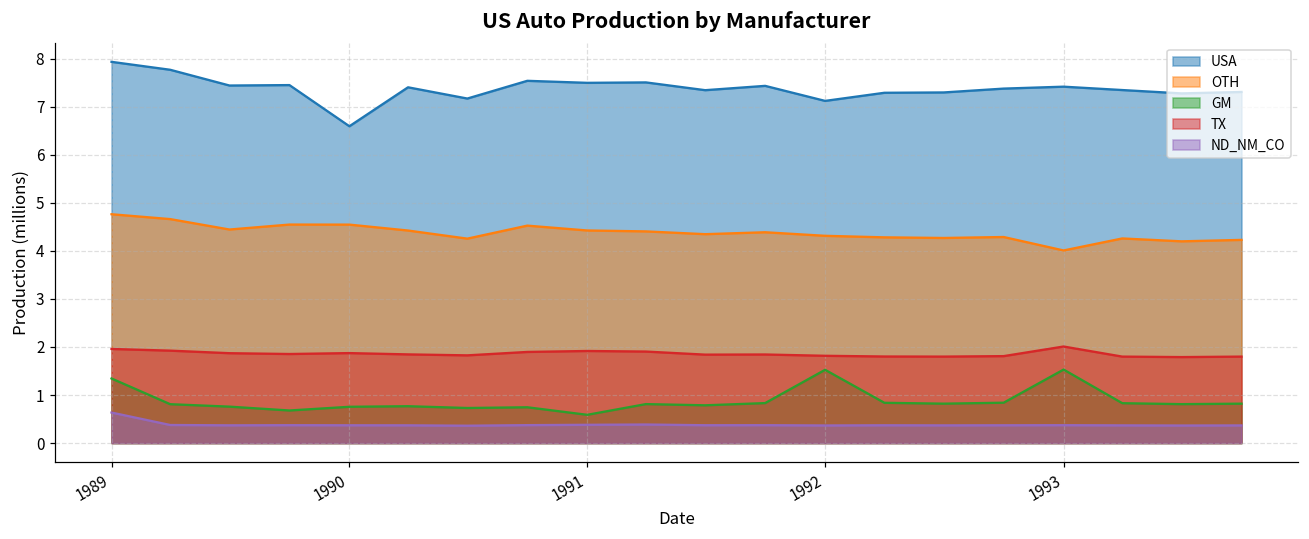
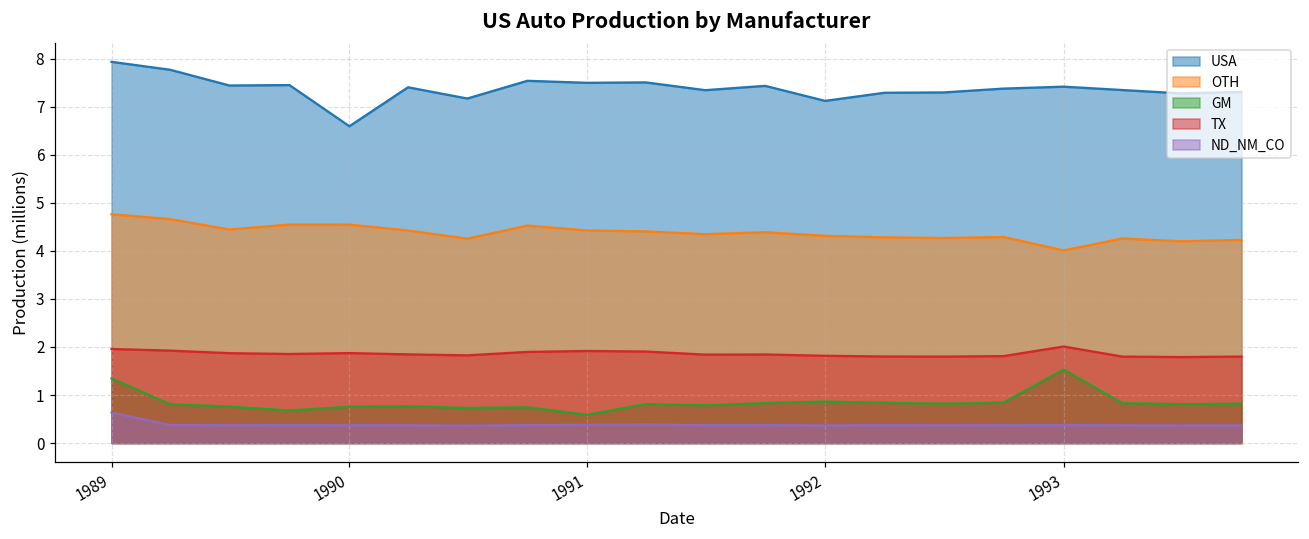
  {
    "USA": {
      "1989": 7.9,
      "1990": 6.6,
      "1991": 7.5,
      "1992": 7.1,
      "1993": 7.4
    },
    "OTH": {
      "1989": 4.8,
      "1990": 4.5,
      "1991": 4.4,
      "1992": 4.3,
      "1993": 4.0
    },
    "GM": {
      "1989": 1.3,
      "1990": 0.8,
      "1991": 0.6,
-     "1992": 1.5,
+     "1992": 0.9,
      "1993": 1.5
    },
    "TX": {
      "1989": 2.0,
      "1990": 1.9,
      "1991": 1.9,
      "1992": 1.8,
      "1993": 2.0
    },
    "ND_NM_CO": {
      "1989": 0.6,
      "1990": 0.4,
      "1991": 0.4,
      "1992": 0.4,
      "1993": 0.4
    }
  }
